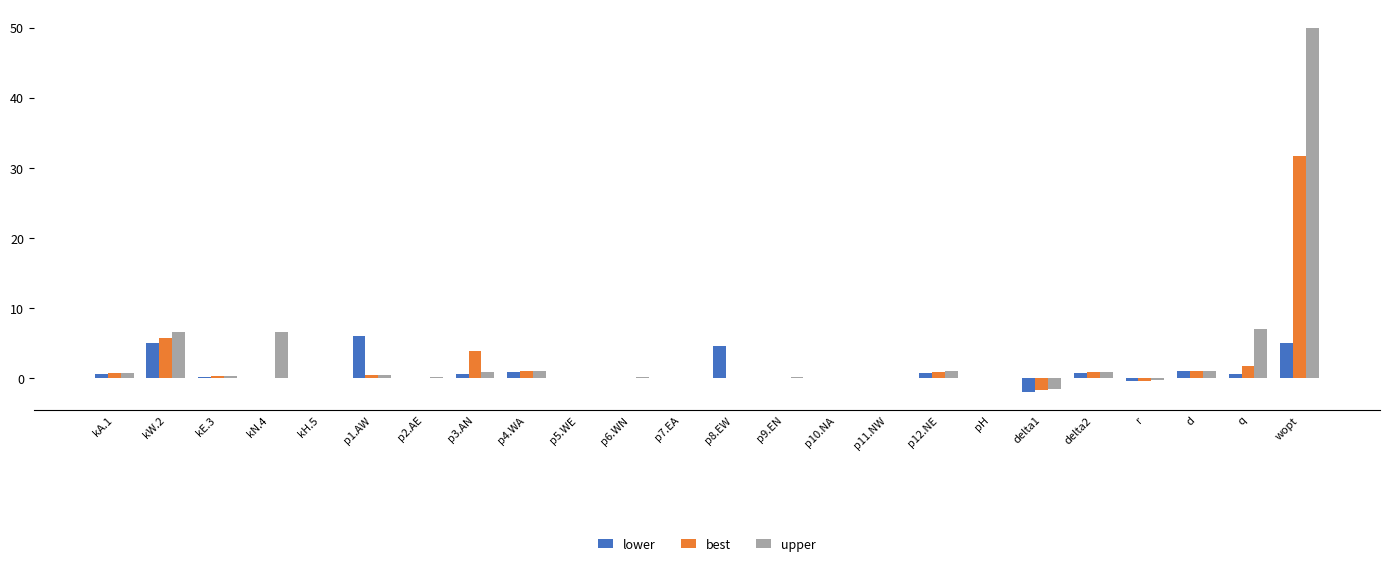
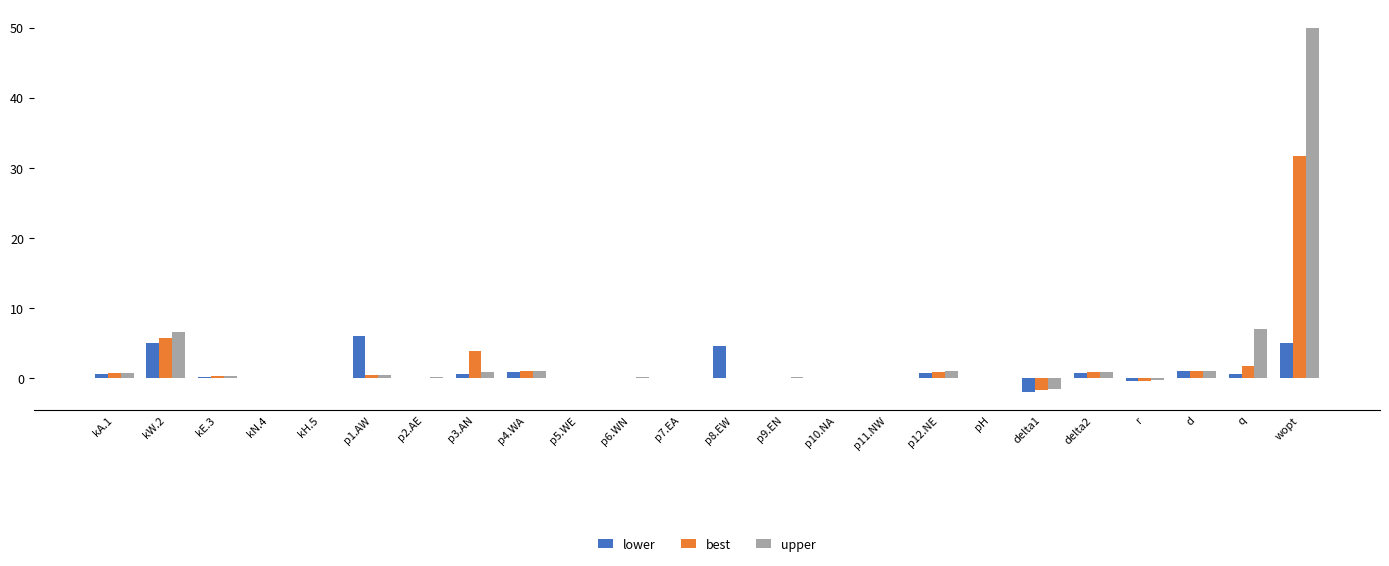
  {
    "lower": {
      "kA.1": 1,
      "kW.2": 5,
      "p1.AW": 6,
      "p2.AE": 0,
      "p3.AN": 1,
      "p4.WA": 1,
      "p5.WE": 0,
      "p6.WN": 0,
      "p7.EA": 0,
      "p8.EW": 5,
      "p9.EN": 0,
      "p10.NA": 0,
      "p11.NW": 0,
      "p12.NE": 1,
      "delta1": -2,
      "delta2": 1,
      "d": 1,
      "q": 1,
      "wopt": 5
    },
    "best": {
      "kA.1": 1,
      "kW.2": 6,
      "p1.AW": 0,
      "p3.AN": 4,
      "p4.WA": 1,
      "p5.WE": 0,
      "p7.EA": 0,
      "p8.EW": 0,
      "p10.NA": 0,
      "p12.NE": 1,
      "delta1": -2,
      "delta2": 1,
      "d": 1,
      "q": 2,
      "wopt": 32
    },
    "upper": {
      "kA.1": 1,
      "kW.2": 7,
-     "kN.4": 7,
+     "kN.4": 0,
      "p1.AW": 1,
      "p3.AN": 1,
      "p4.WA": 1,
      "p12.NE": 1,
      "delta1": -2,
      "delta2": 1,
      "d": 1,
      "q": 7,
      "wopt": 50
    }
  }
